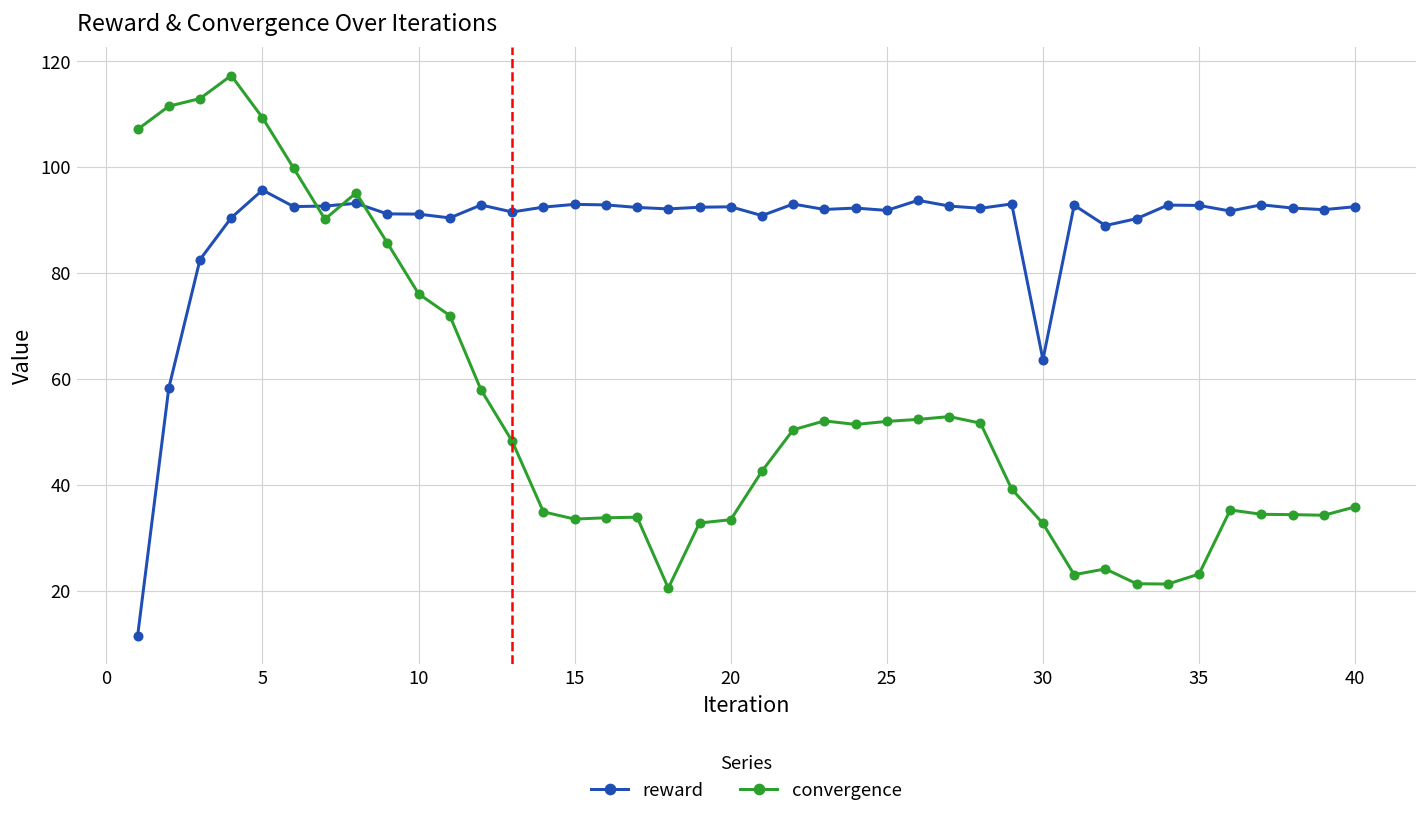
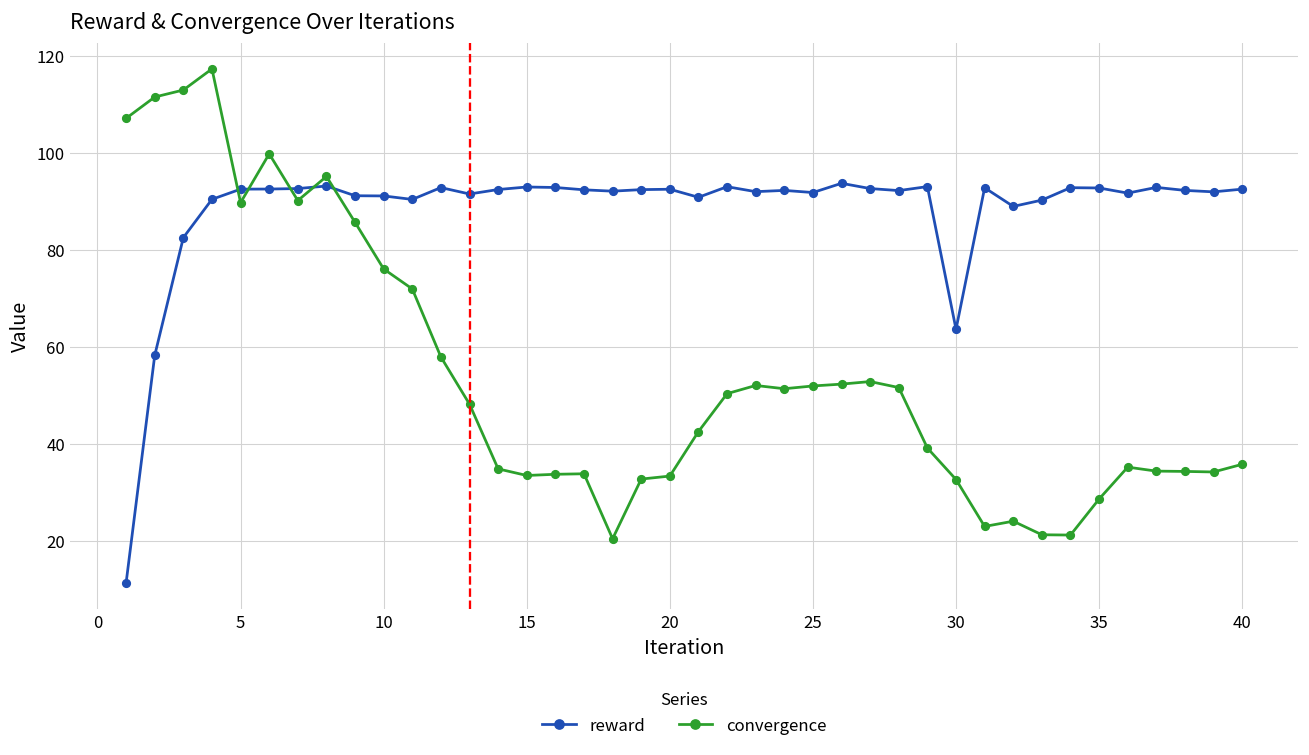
  {
    "reward": {
-     "5": 96,
+     "5": 93,
      "10": 91,
      "15": 93,
      "20": 93,
      "25": 92,
      "30": 64,
      "35": 93,
      "40": 93
    },
    "convergence": {
-     "5": 109,
+     "5": 90,
      "10": 76,
      "15": 34,
      "20": 33,
      "25": 52,
      "30": 33,
-     "35": 23,
+     "35": 29,
      "40": 36
    }
  }
